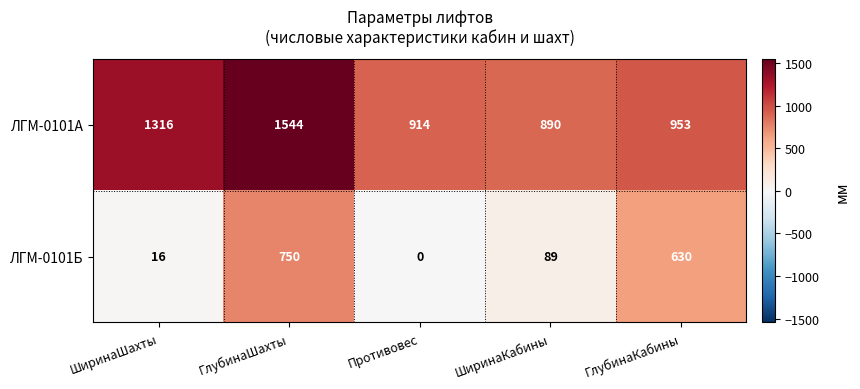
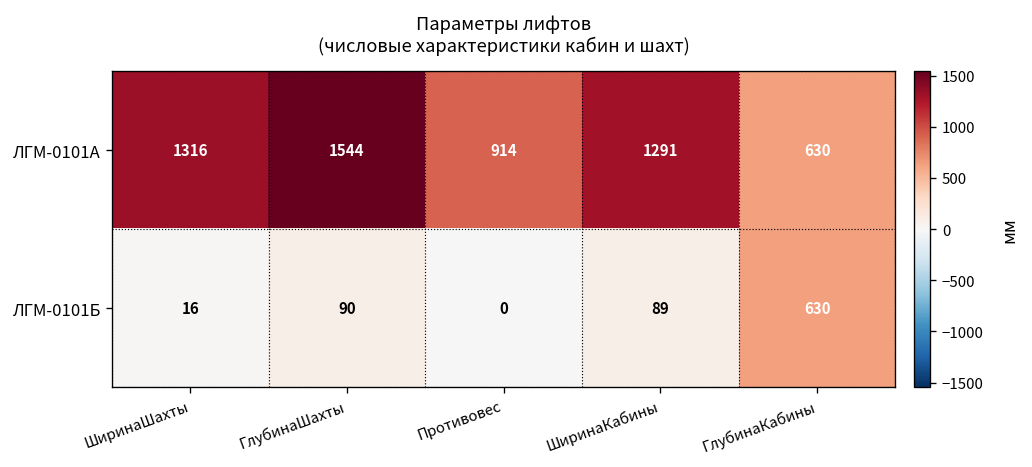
  {
    "ЛГМ-0101А": {
      "ШиринаШахты": 1316,
      "ГлубинаШахты": 1544,
      "Противовес": 914,
-     "ШиринаКабины": 890,
-     "ГлубинаКабины": 953
+     "ШиринаКабины": 1291,
+     "ГлубинаКабины": 630
    },
    "ЛГМ-0101Б": {
      "ШиринаШахты": 16,
-     "ГлубинаШахты": 750,
+     "ГлубинаШахты": 90,
      "Противовес": 0,
      "ШиринаКабины": 89,
      "ГлубинаКабины": 630
    }
  }
